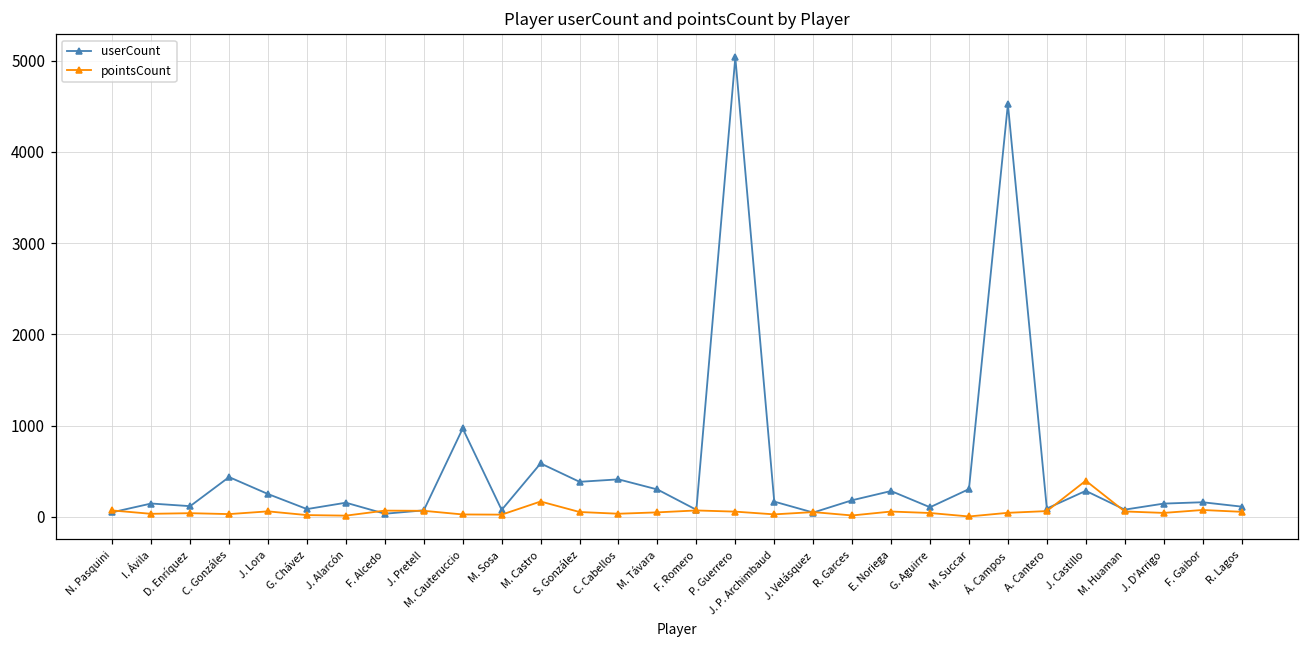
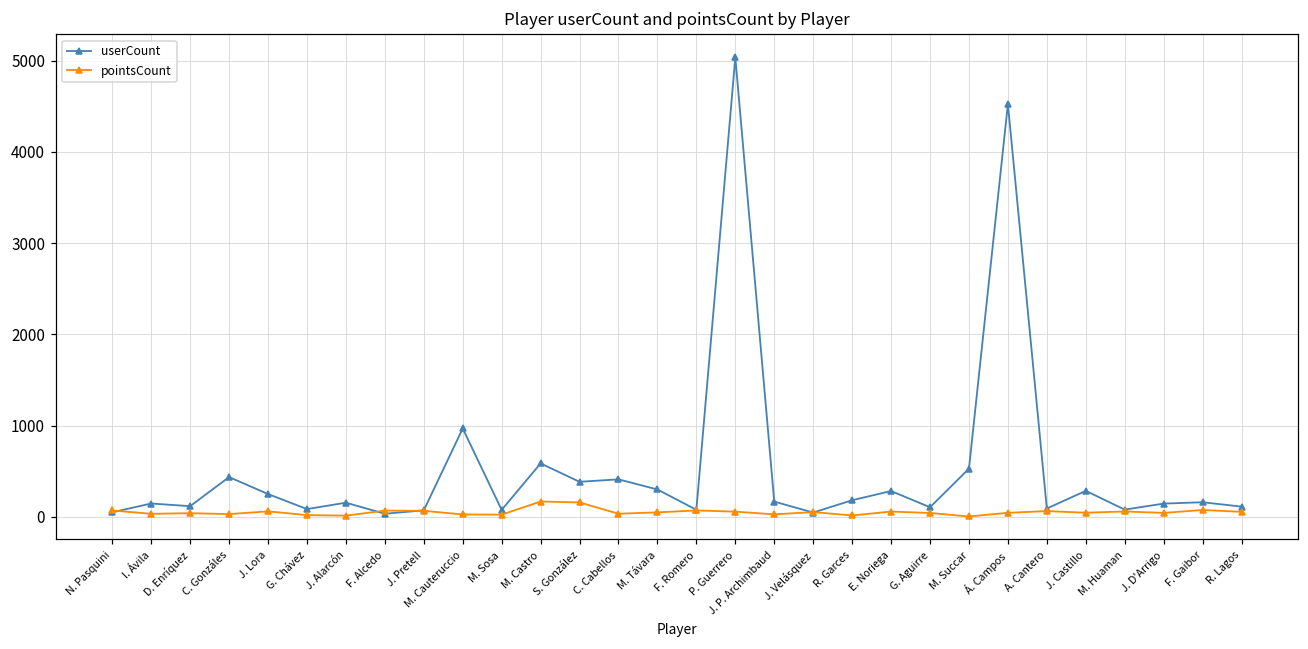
  {
    "userCount": {
      "I. Ávila": 100,
      "D. Enríquez": 100,
      "C. Gonzáles": 400,
      "J. Lora": 200,
      "G. Chávez": 100,
      "J. Alarcón": 200,
      "F. Alcedo": 0,
      "M. Cauteruccio": 1000,
      "M. Sosa": 100,
      "M. Castro": 600,
      "S. González": 400,
      "C. Cabellos": 400,
      "M. Távara": 300,
      "P. Guerrero": 5000,
      "J. P. Archimbaud": 200,
      "R. Garces": 200,
      "E. Noriega": 300,
      "G. Aguirre": 100,
-     "M. Succar": 300,
+     "M. Succar": 500,
      "Á. Campos": 4500,
      "J. Castillo": 300,
      "J. D'Arrigo": 100,
      "F. Gaibor": 200,
      "R. Lagos": 100
    },
    "pointsCount": {
      "I. Ávila": 0,
      "D. Enríquez": 0,
      "C. Gonzáles": 0,
      "J. Lora": 100,
      "G. Chávez": 0,
      "J. Alarcón": 0,
      "F. Alcedo": 100,
      "M. Cauteruccio": 0,
      "M. Sosa": 0,
      "M. Castro": 200,
-     "S. González": 100,
+     "S. González": 200,
      "C. Cabellos": 0,
      "M. Távara": 0,
      "P. Guerrero": 100,
      "J. P. Archimbaud": 0,
      "R. Garces": 0,
      "E. Noriega": 100,
      "G. Aguirre": 0,
      "M. Succar": 0,
      "Á. Campos": 0,
-     "J. Castillo": 400,
+     "J. Castillo": 0,
      "J. D'Arrigo": 0,
      "F. Gaibor": 100,
      "R. Lagos": 100
    }
  }
